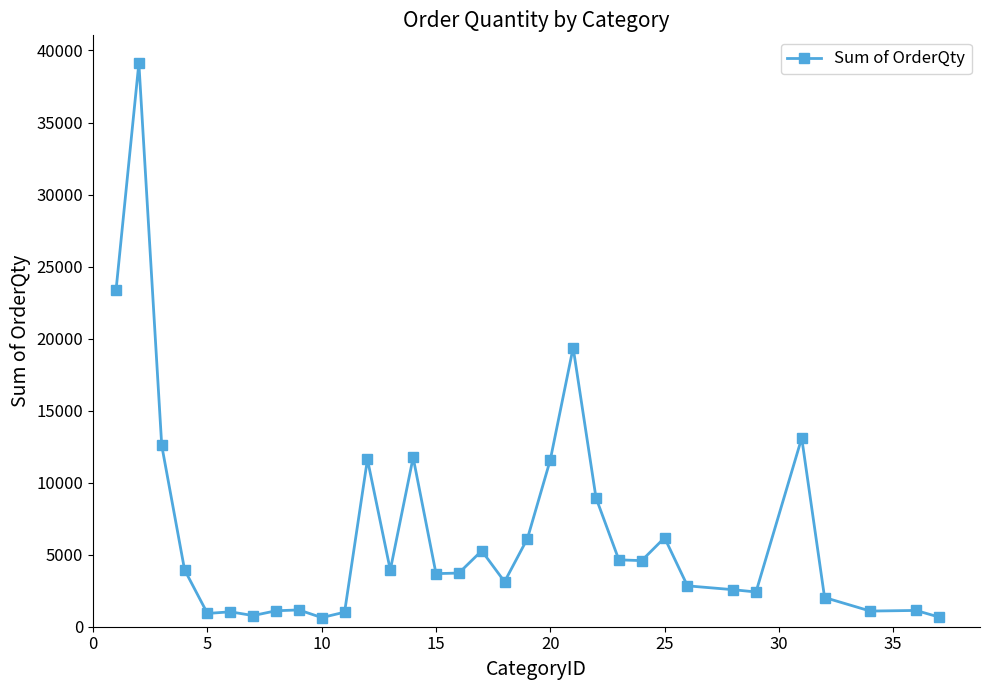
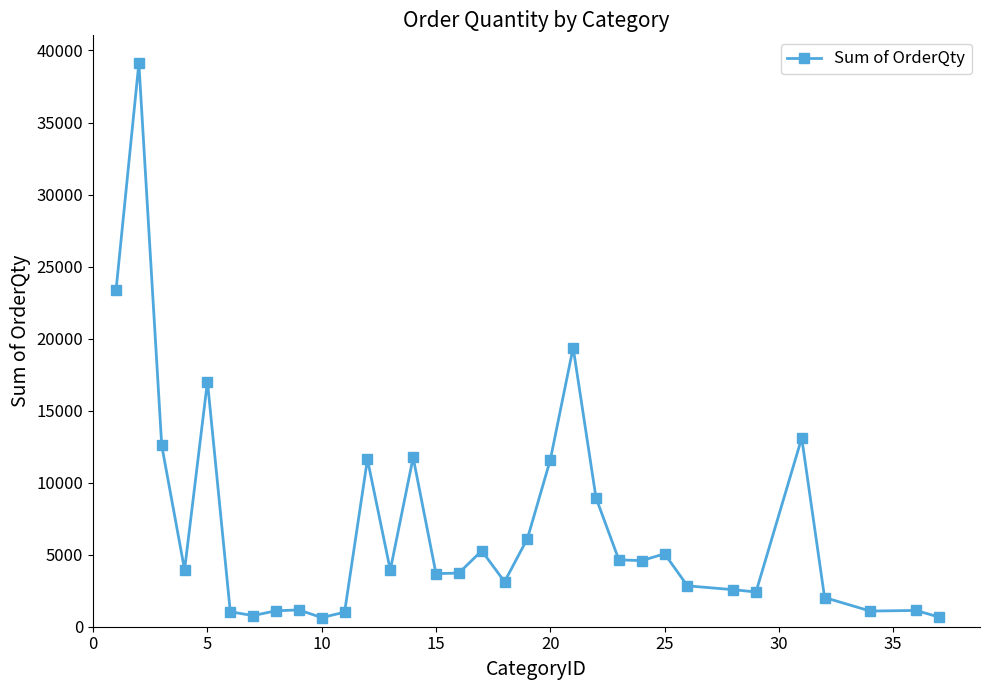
  {
-   "5": 900,
+   "5": 17000,
    "10": 600,
    "15": 3700,
    "20": 11600,
-   "25": 6200
+   "25": 5100
  }
